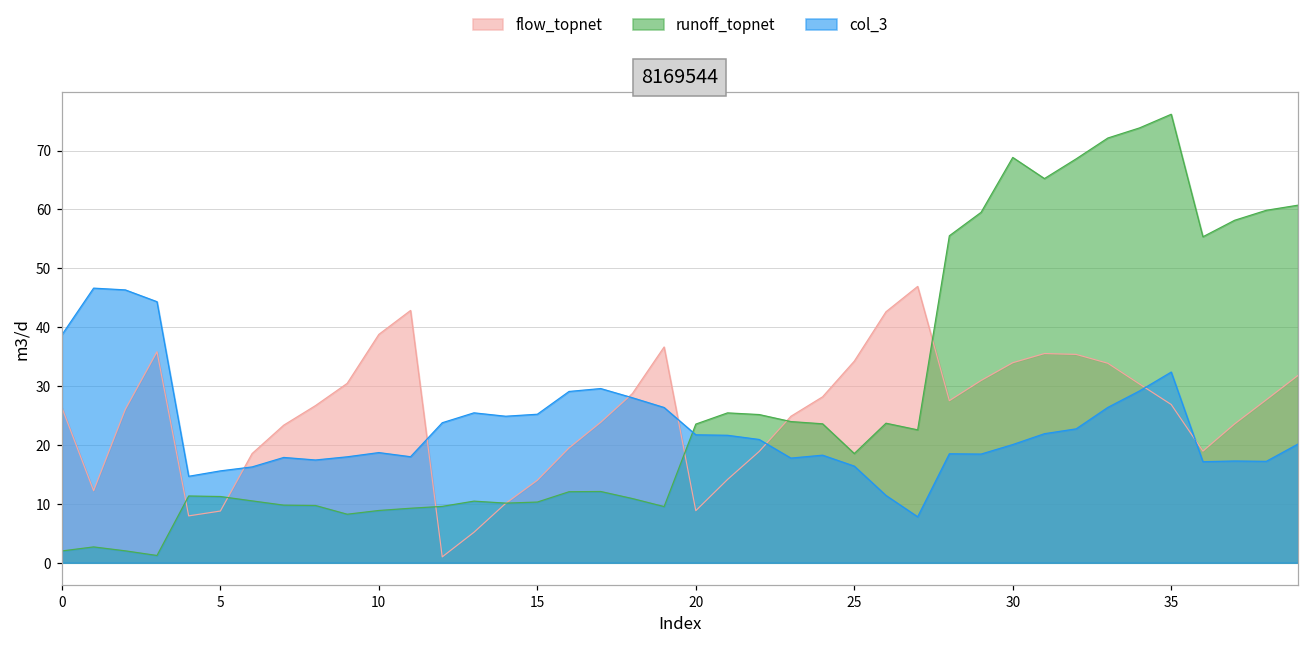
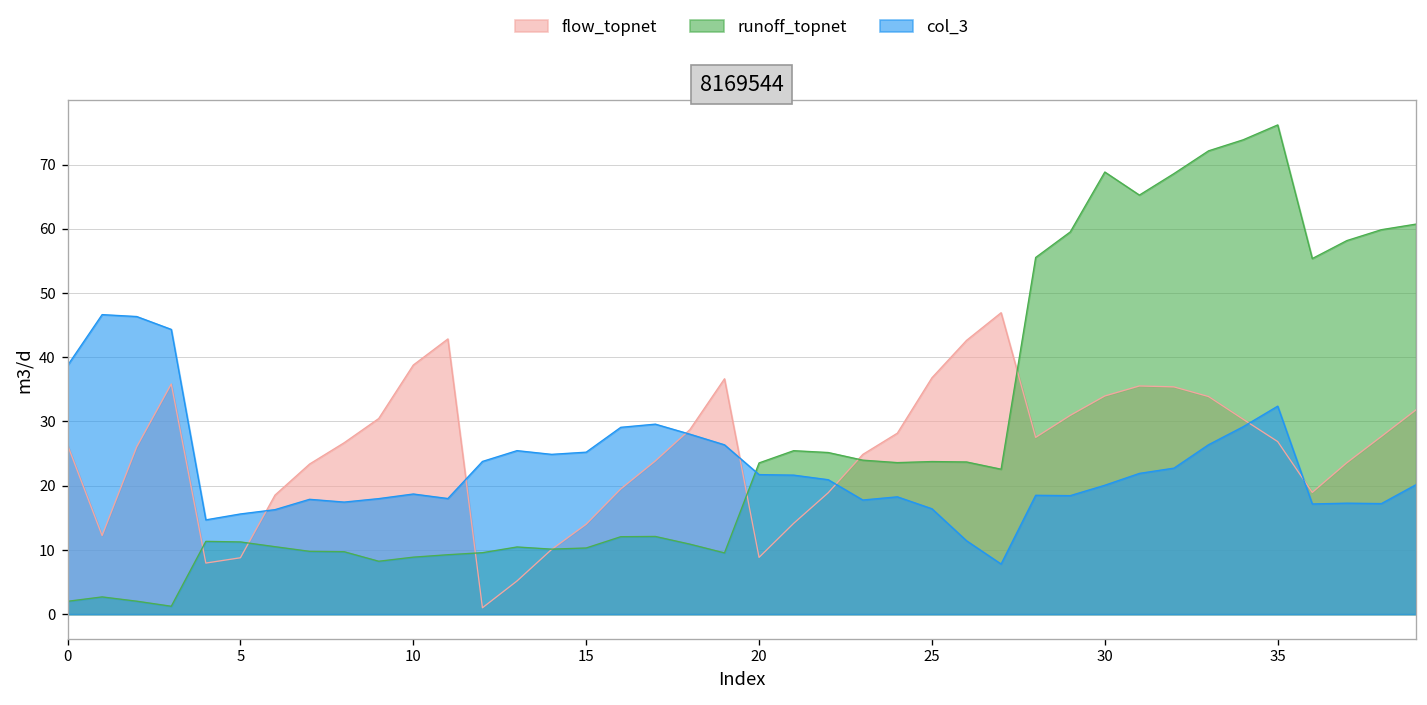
  {
    "flow_topnet": {
      "0": 26,
      "5": 9,
      "10": 39,
      "15": 14,
      "20": 9,
-     "25": 34,
+     "25": 37,
      "30": 34,
      "35": 27
    },
    "runoff_topnet": {
      "0": 2,
      "5": 11,
      "10": 9,
      "15": 10,
      "20": 24,
-     "25": 19,
+     "25": 24,
      "30": 69,
      "35": 76
    },
    "col_3": {
      "0": 39,
      "5": 16,
      "10": 19,
      "15": 25,
      "20": 22,
      "25": 16,
      "30": 20,
      "35": 32
    }
  }
